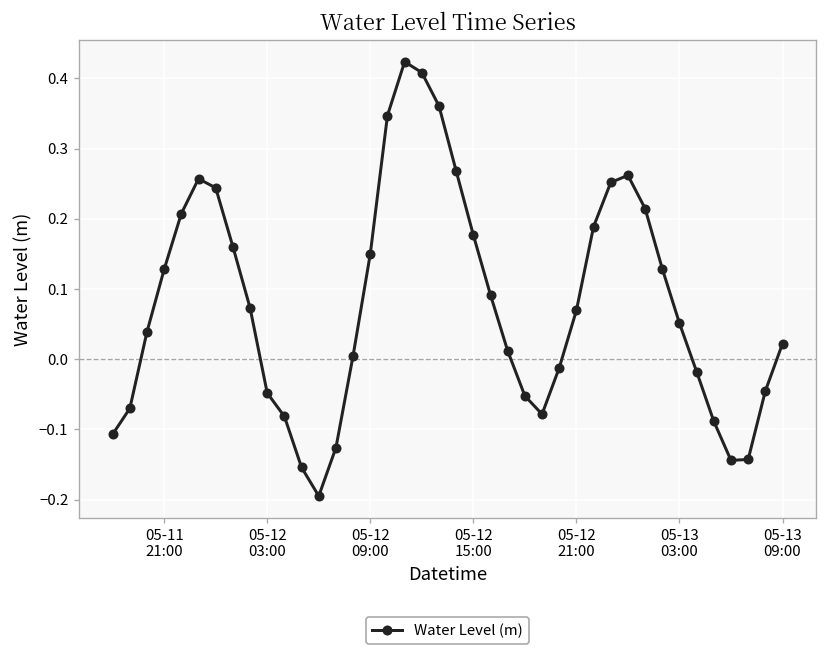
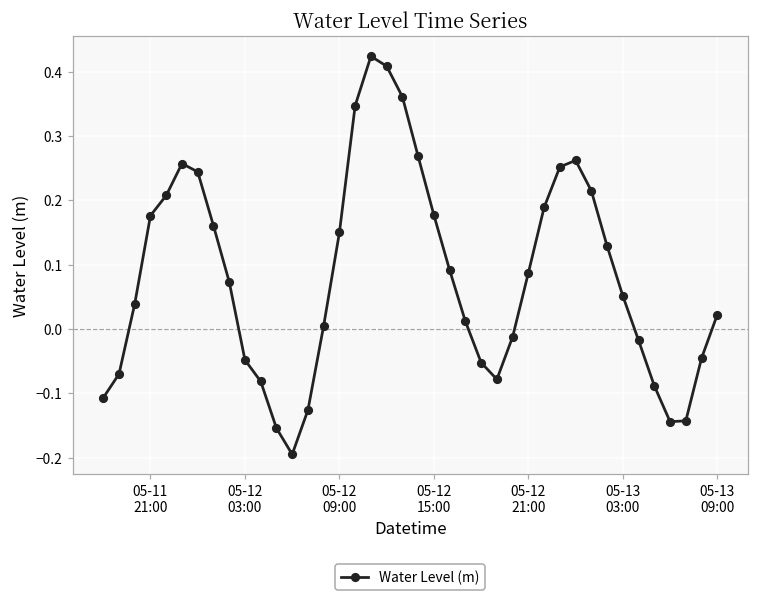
  {
-   "05-11 21:00": 0.13,
+   "05-11 21:00": 0.18,
    "05-12 03:00": -0.05,
    "05-12 09:00": 0.15,
    "05-12 15:00": 0.18,
-   "05-12 21:00": 0.07,
+   "05-12 21:00": 0.09,
    "05-13 03:00": 0.05,
    "05-13 09:00": 0.02
  }
